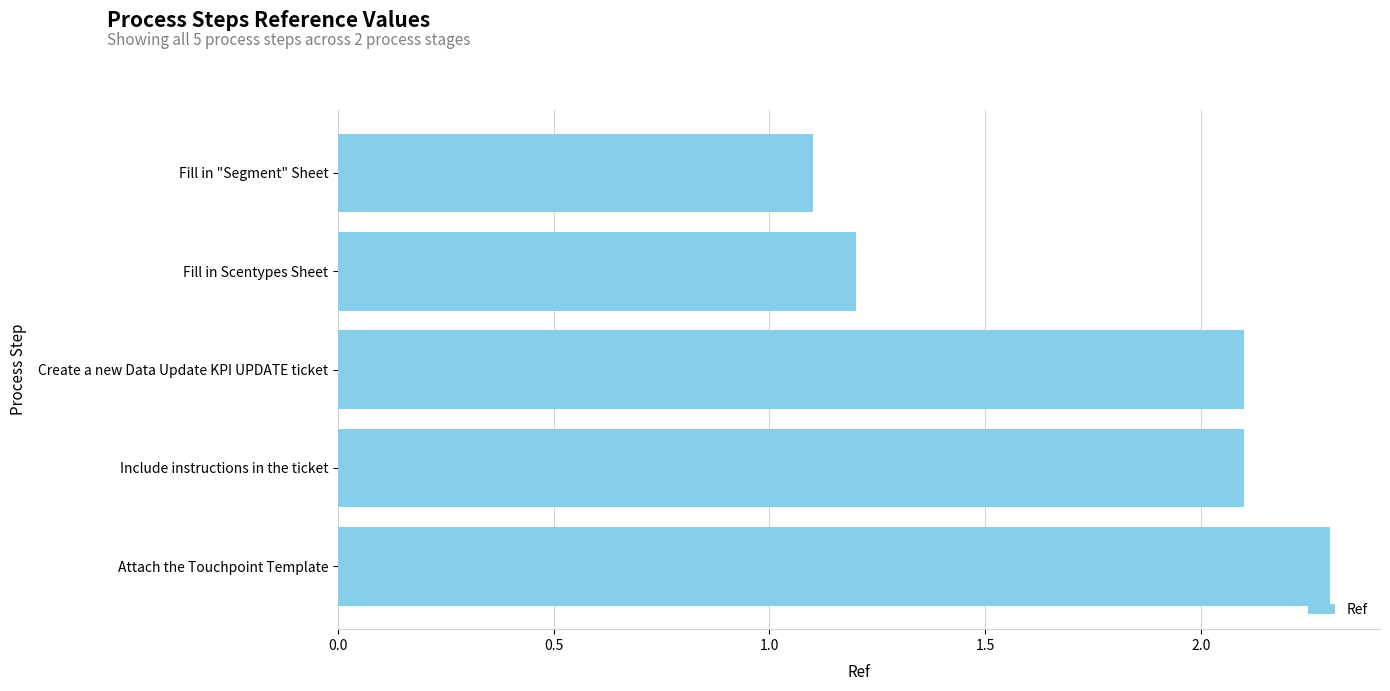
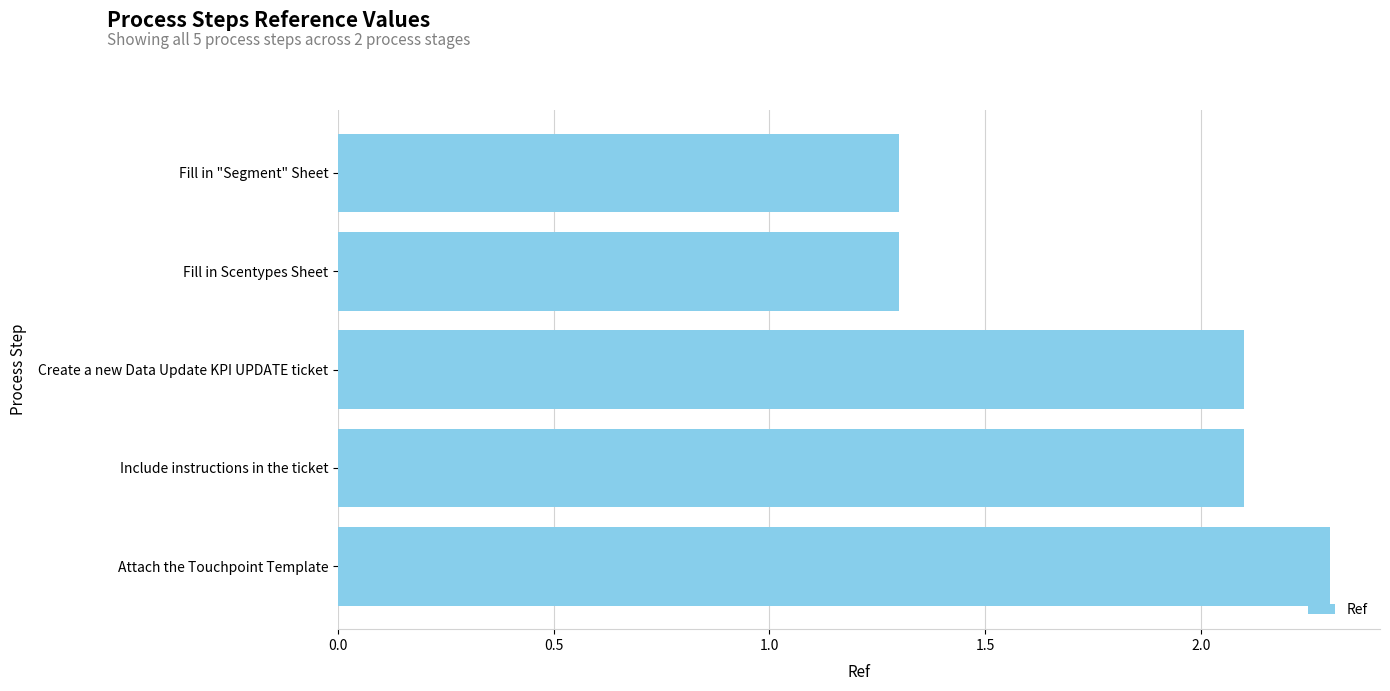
  {
-   "Fill in \"Segment\" Sheet": 1.1,
-   "Fill in Scentypes Sheet": 1.2,
+   "Fill in \"Segment\" Sheet": 1.3,
+   "Fill in Scentypes Sheet": 1.3,
    "Create a new Data Update KPI UPDATE ticket": 2.1,
    "Include instructions in the ticket": 2.1,
    "Attach the Touchpoint Template": 2.3
  }
